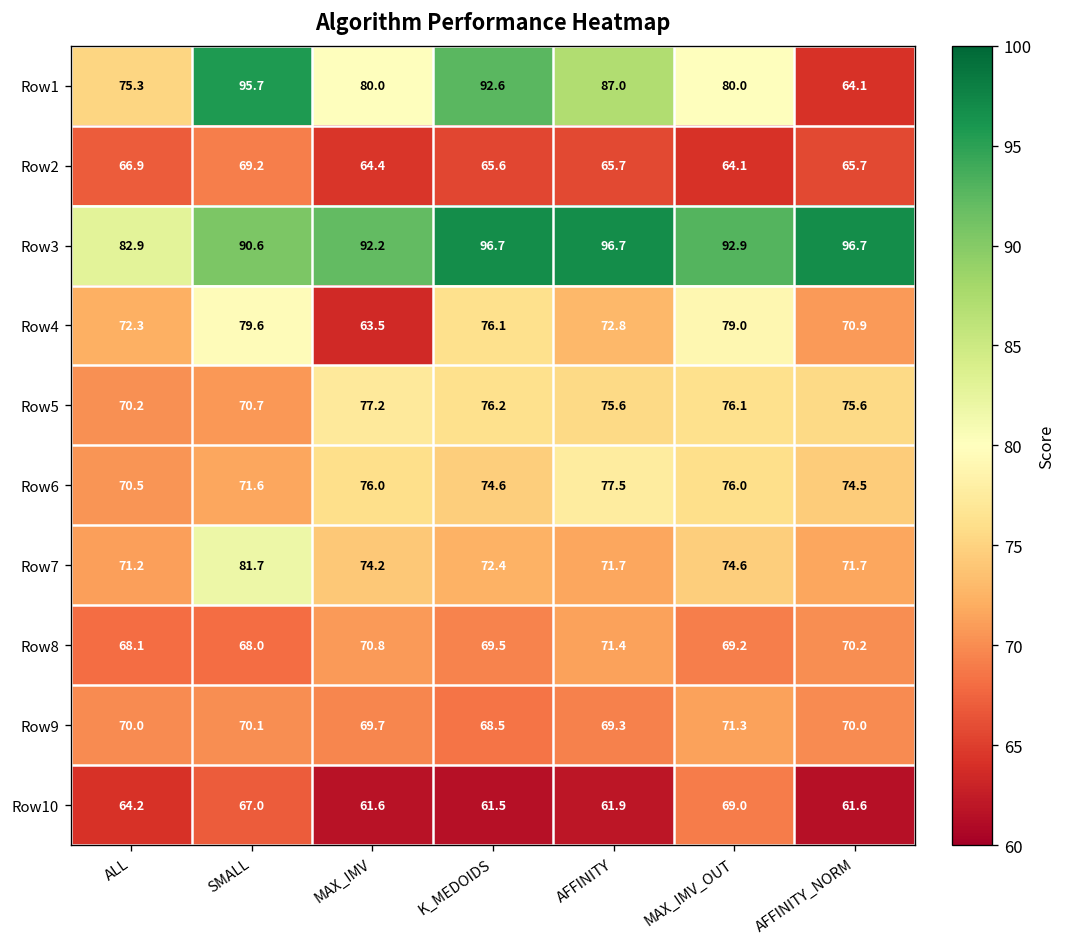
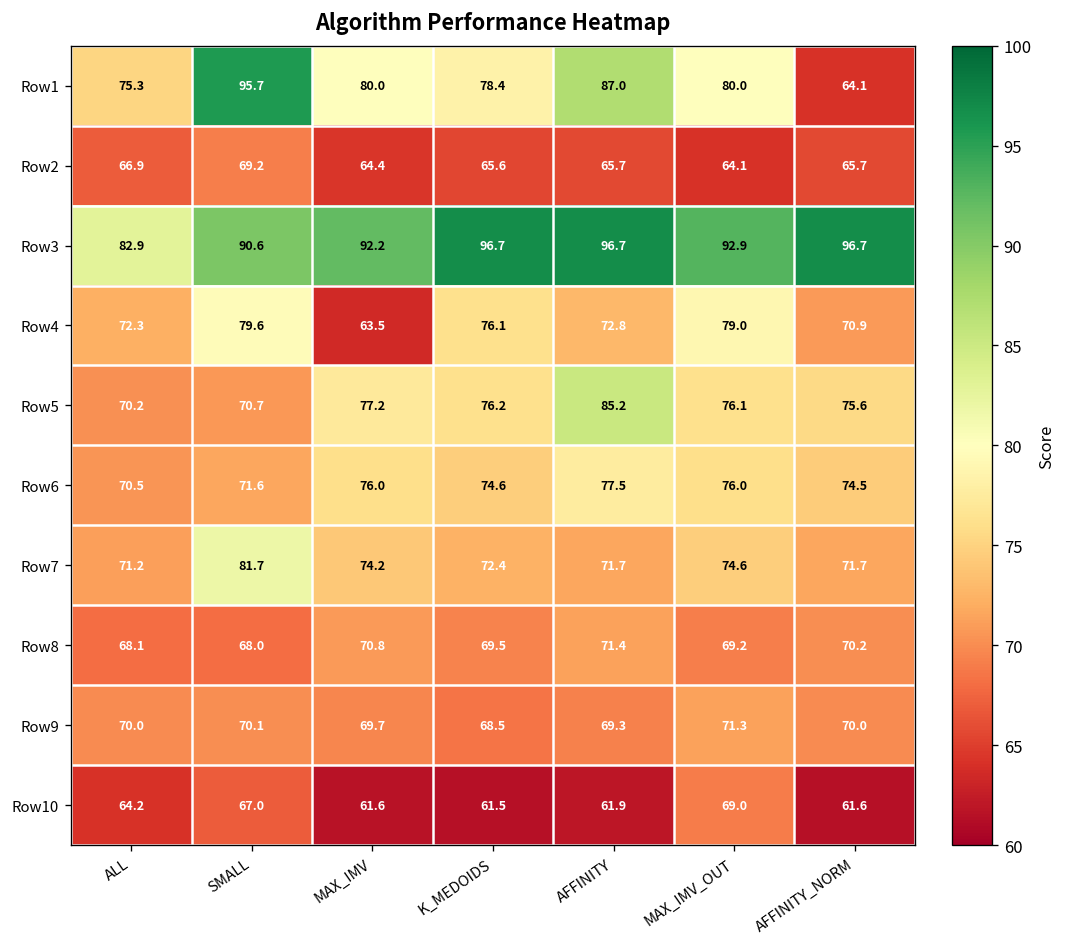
  {
    "Row1": {
      "ALL": 75.3,
      "SMALL": 95.7,
      "MAX_IMV": 80.0,
-     "K_MEDOIDS": 92.6,
+     "K_MEDOIDS": 78.4,
      "AFFINITY": 87.0,
      "MAX_IMV_OUT": 80.0,
      "AFFINITY_NORM": 64.1
    },
    "Row2": {
      "ALL": 66.9,
      "SMALL": 69.2,
      "MAX_IMV": 64.4,
      "K_MEDOIDS": 65.6,
      "AFFINITY": 65.7,
      "MAX_IMV_OUT": 64.1,
      "AFFINITY_NORM": 65.7
    },
    "Row3": {
      "ALL": 82.9,
      "SMALL": 90.6,
      "MAX_IMV": 92.2,
      "K_MEDOIDS": 96.7,
      "AFFINITY": 96.7,
      "MAX_IMV_OUT": 92.9,
      "AFFINITY_NORM": 96.7
    },
    "Row4": {
      "ALL": 72.3,
      "SMALL": 79.6,
      "MAX_IMV": 63.5,
      "K_MEDOIDS": 76.1,
      "AFFINITY": 72.8,
      "MAX_IMV_OUT": 79.0,
      "AFFINITY_NORM": 70.9
    },
    "Row5": {
      "ALL": 70.2,
      "SMALL": 70.7,
      "MAX_IMV": 77.2,
      "K_MEDOIDS": 76.2,
-     "AFFINITY": 75.6,
+     "AFFINITY": 85.2,
      "MAX_IMV_OUT": 76.1,
      "AFFINITY_NORM": 75.6
    },
    "Row6": {
      "ALL": 70.5,
      "SMALL": 71.6,
      "MAX_IMV": 76.0,
      "K_MEDOIDS": 74.6,
      "AFFINITY": 77.5,
      "MAX_IMV_OUT": 76.0,
      "AFFINITY_NORM": 74.5
    },
    "Row7": {
      "ALL": 71.2,
      "SMALL": 81.7,
      "MAX_IMV": 74.2,
      "K_MEDOIDS": 72.4,
      "AFFINITY": 71.7,
      "MAX_IMV_OUT": 74.6,
      "AFFINITY_NORM": 71.7
    },
    "Row8": {
      "ALL": 68.1,
      "SMALL": 68.0,
      "MAX_IMV": 70.8,
      "K_MEDOIDS": 69.5,
      "AFFINITY": 71.4,
      "MAX_IMV_OUT": 69.2,
      "AFFINITY_NORM": 70.2
    },
    "Row9": {
      "ALL": 70.0,
      "SMALL": 70.1,
      "MAX_IMV": 69.7,
      "K_MEDOIDS": 68.5,
      "AFFINITY": 69.3,
      "MAX_IMV_OUT": 71.3,
      "AFFINITY_NORM": 70.0
    },
    "Row10": {
      "ALL": 64.2,
      "SMALL": 67.0,
      "MAX_IMV": 61.6,
      "K_MEDOIDS": 61.5,
      "AFFINITY": 61.9,
      "MAX_IMV_OUT": 69.0,
      "AFFINITY_NORM": 61.6
    }
  }
